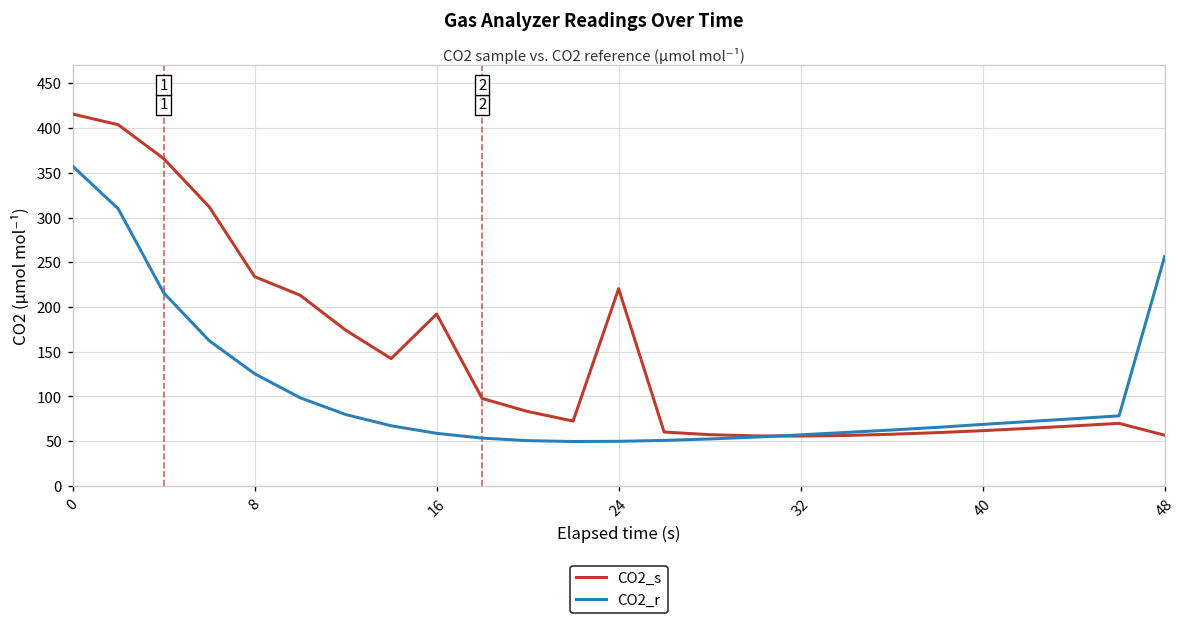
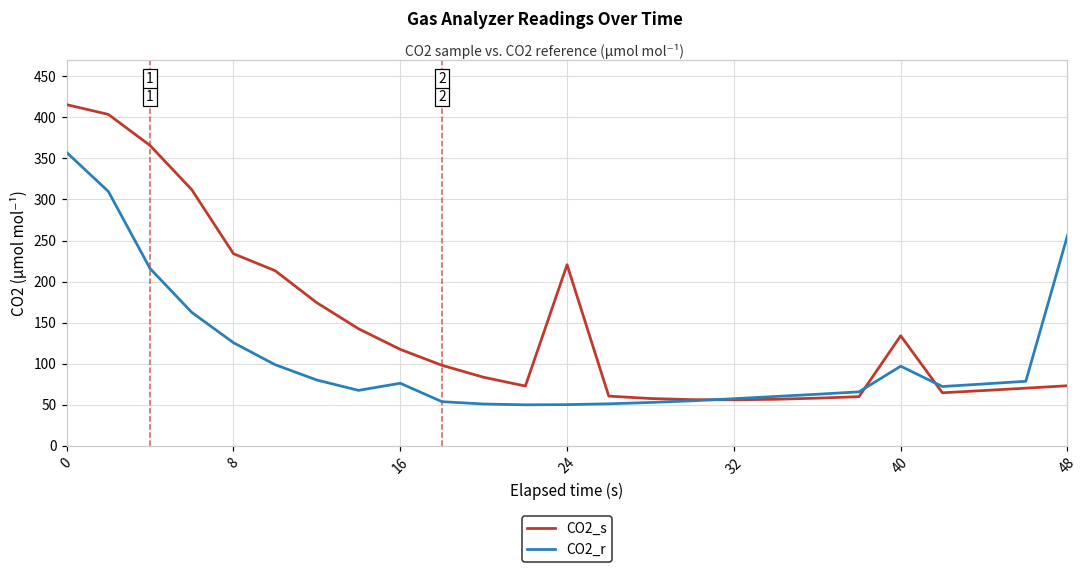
  {
    "CO2_s": {
      "0": 420,
      "8": 230,
-     "16": 190,
+     "16": 120,
      "24": 220,
-     "40": 60,
-     "48": 60
+     "40": 130,
+     "48": 70
    },
    "CO2_r": {
      "0": 360,
      "8": 130,
-     "16": 60,
+     "16": 80,
      "24": 50,
-     "40": 70,
+     "40": 100,
      "48": 260
    }
  }
